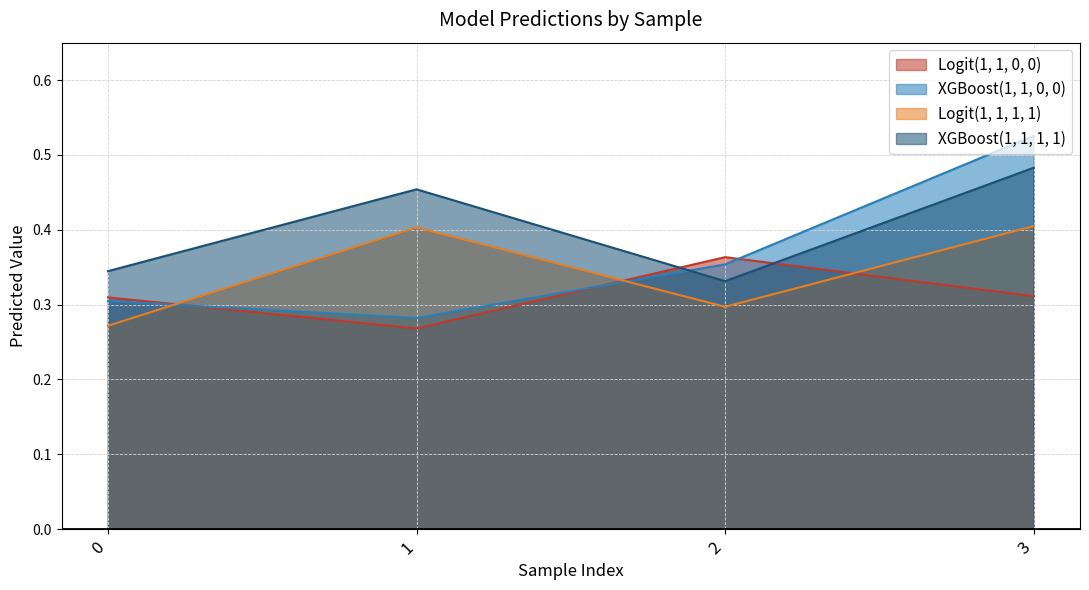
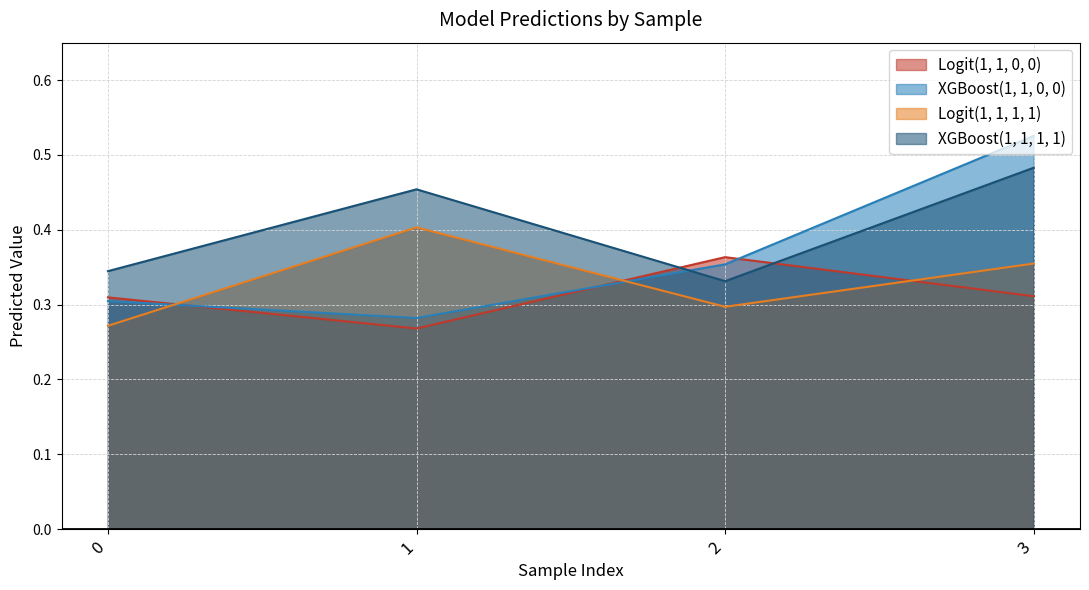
  {
    "Logit(1, 1, 0, 0)": {
      "0": 0.31,
      "1": 0.27,
      "2": 0.36,
      "3": 0.31
    },
    "XGBoost(1, 1, 0, 0)": {
      "0": 0.30,
      "1": 0.28,
      "2": 0.35
    },
    "Logit(1, 1, 1, 1)": {
      "0": 0.27,
      "1": 0.40,
      "2": 0.30,
-     "3": 0.40
+     "3": 0.35
    },
    "XGBoost(1, 1, 1, 1)": {
      "0": 0.34,
      "1": 0.45,
      "2": 0.33,
      "3": 0.48
    }
  }
